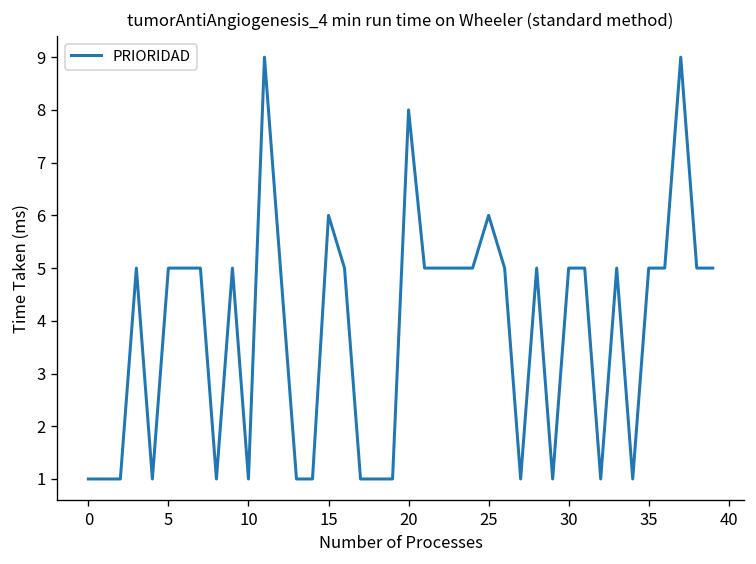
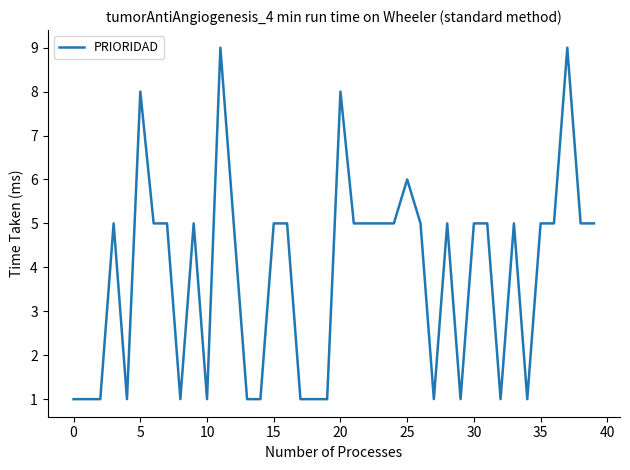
  {
    "0": 1,
-   "5": 5,
+   "5": 8,
    "10": 1,
-   "15": 6,
+   "15": 5,
    "20": 8,
    "25": 6,
    "30": 5,
    "35": 5
  }
